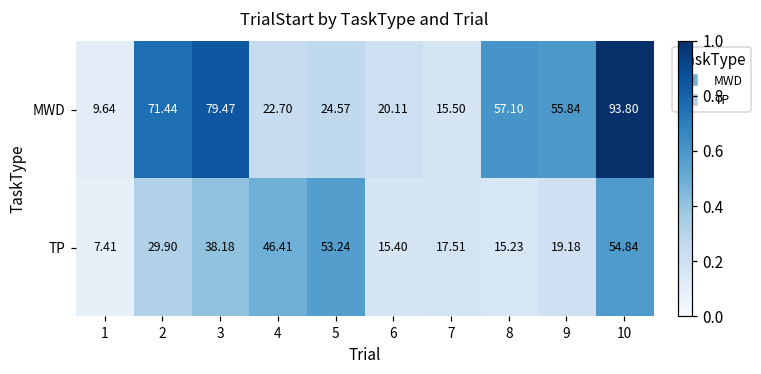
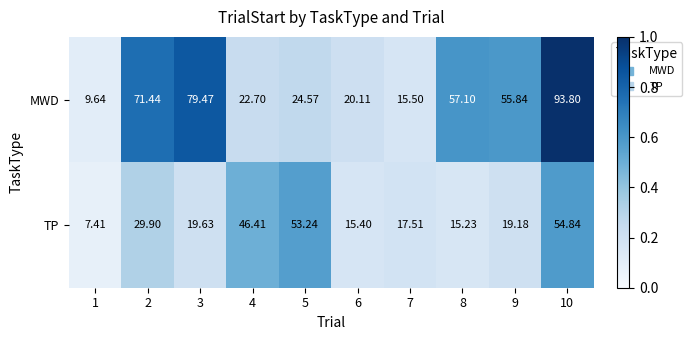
  {
    "MWD": {
      "1": 9.64,
      "2": 71.44,
      "3": 79.47,
      "4": 22.70,
      "5": 24.57,
      "6": 20.11,
      "7": 15.50,
      "8": 57.10,
      "9": 55.84,
      "10": 93.80
    },
    "TP": {
      "1": 7.41,
      "2": 29.90,
-     "3": 38.18,
+     "3": 19.63,
      "4": 46.41,
      "5": 53.24,
      "6": 15.40,
      "7": 17.51,
      "8": 15.23,
      "9": 19.18,
      "10": 54.84
    }
  }
